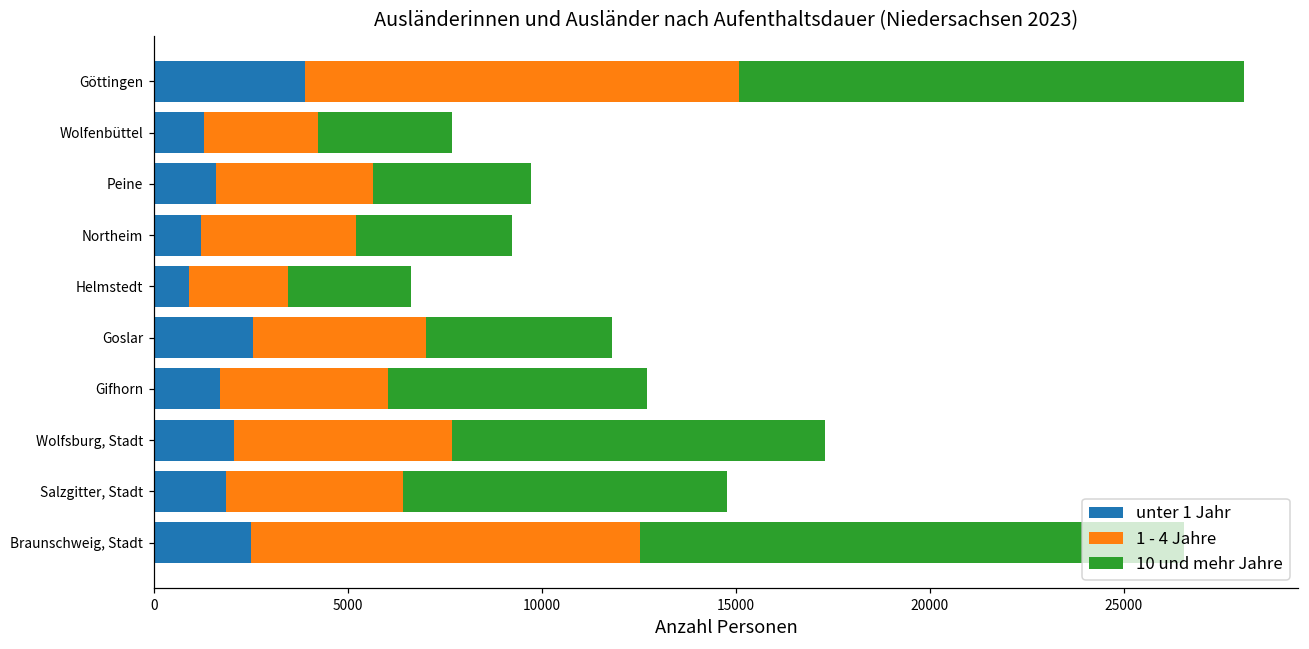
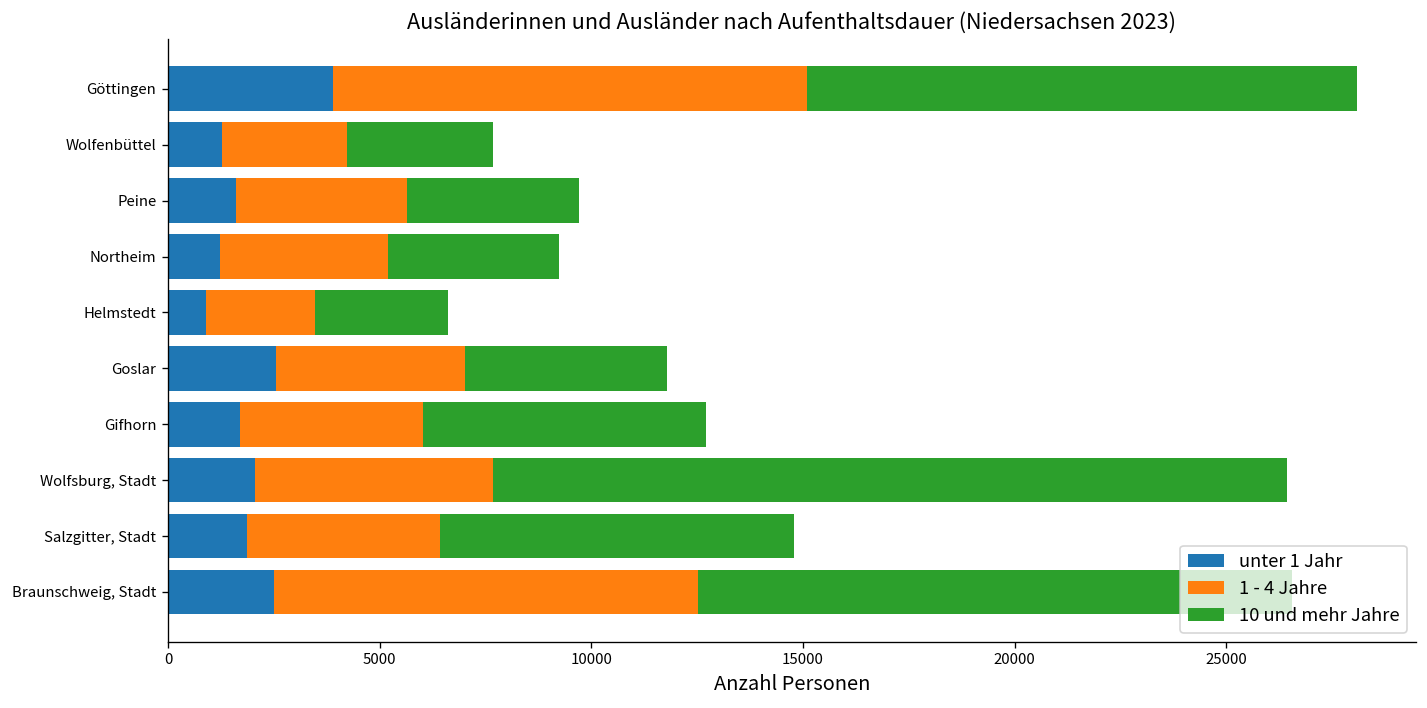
  {
    "unter 1 Jahr": {
      "Göttingen": 3900,
      "Wolfenbüttel": 1300,
      "Peine": 1600,
      "Northeim": 1200,
      "Helmstedt": 900,
      "Goslar": 2600,
      "Gifhorn": 1700,
      "Wolfsburg, Stadt": 2100,
      "Salzgitter, Stadt": 1900,
      "Braunschweig, Stadt": 2500
    },
    "1 - 4 Jahre": {
      "Göttingen": 11200,
      "Wolfenbüttel": 2900,
      "Peine": 4000,
      "Northeim": 4000,
      "Helmstedt": 2600,
      "Goslar": 4500,
      "Gifhorn": 4300,
      "Wolfsburg, Stadt": 5600,
      "Salzgitter, Stadt": 4600,
      "Braunschweig, Stadt": 10000
    },
    "10 und mehr Jahre": {
      "Göttingen": 13000,
      "Wolfenbüttel": 3500,
      "Peine": 4100,
      "Northeim": 4000,
      "Helmstedt": 3200,
      "Goslar": 4800,
      "Gifhorn": 6700,
-     "Wolfsburg, Stadt": 9600,
+     "Wolfsburg, Stadt": 18800,
      "Salzgitter, Stadt": 8400
    }
  }
